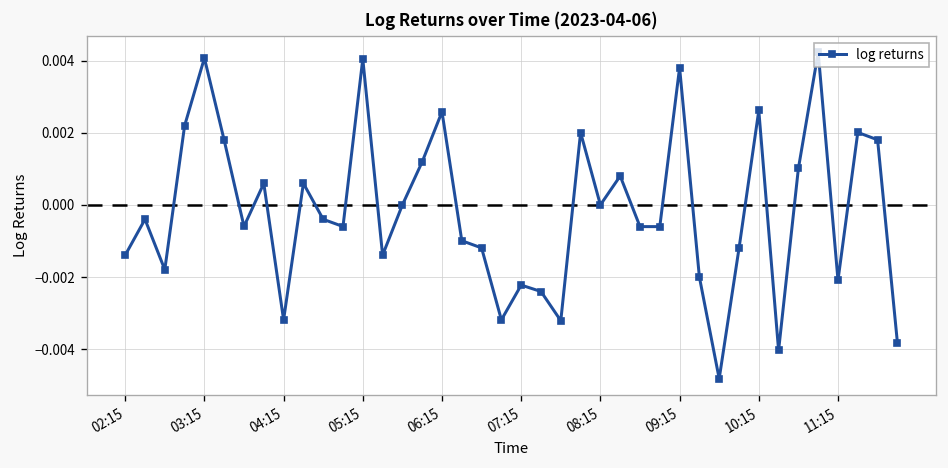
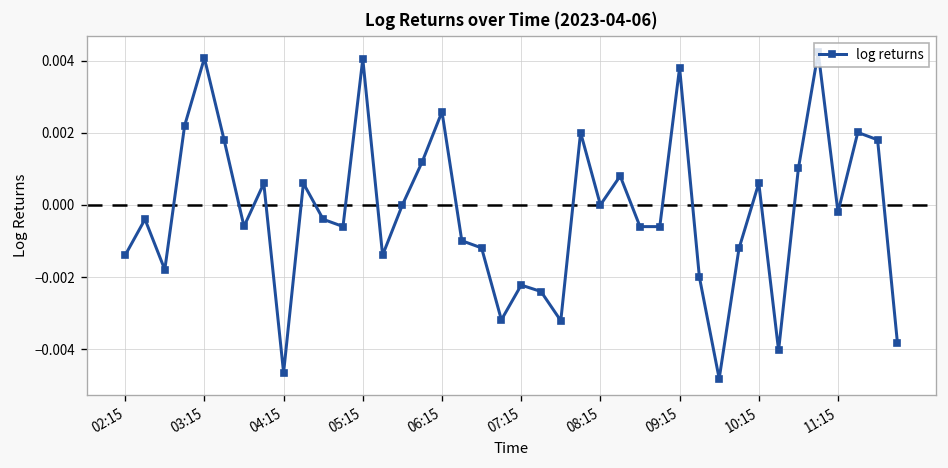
  {
    "02:15": -0.0014,
    "03:15": 0.0041,
-   "04:15": -0.0032,
+   "04:15": -0.0046,
    "05:15": 0.0040,
    "06:15": 0.0026,
    "07:15": -0.0022,
    "08:15": 0.0000,
    "09:15": 0.0038,
-   "10:15": 0.0026,
-   "11:15": -0.0021
+   "10:15": 0.0006,
+   "11:15": -0.0002
  }
